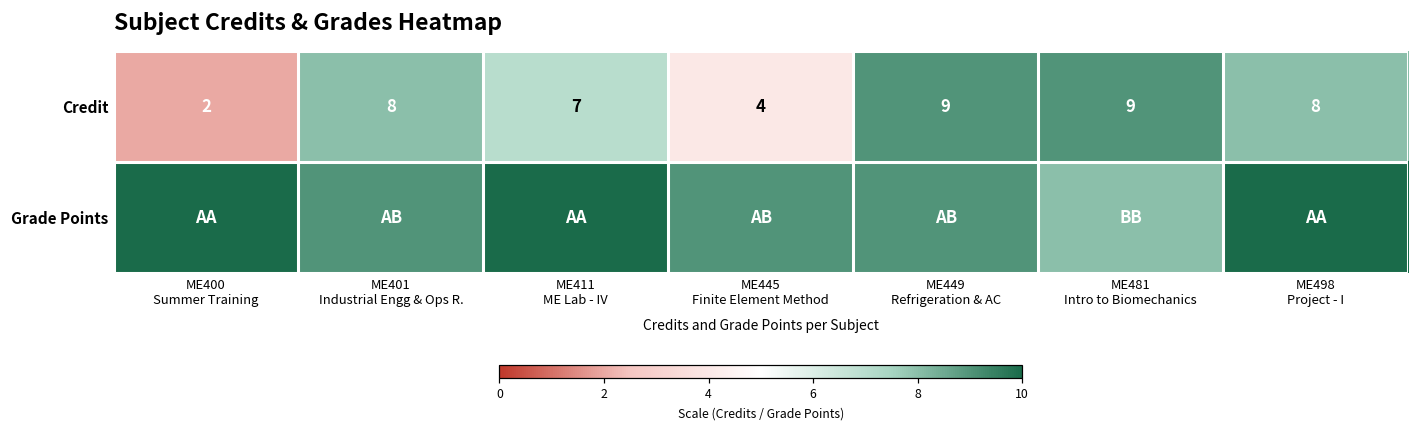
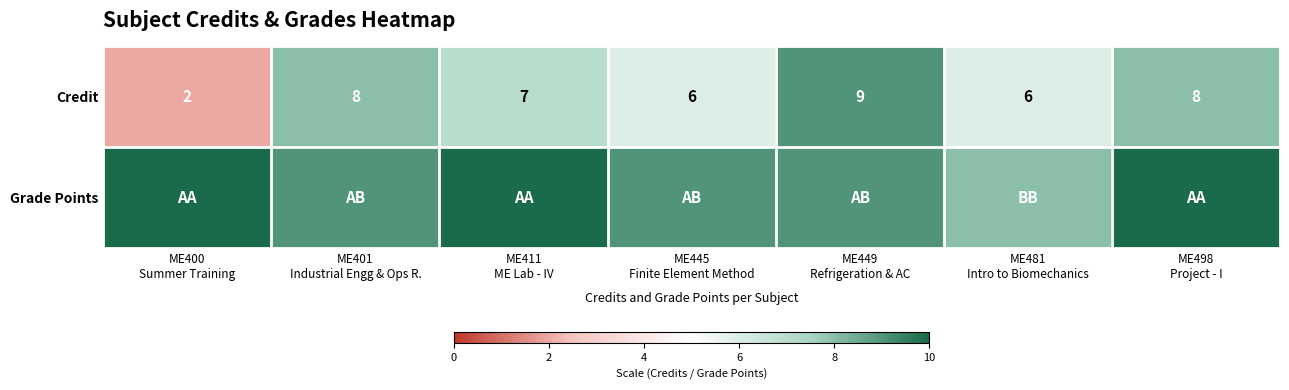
  {
    "Credit": {
      "ME400 Summer Training": 2,
      "ME401 Industrial Engg & Ops R.": 8,
      "ME411 ME Lab - IV": 7,
-     "ME445 Finite Element Method": 4,
+     "ME445 Finite Element Method": 6,
      "ME449 Refrigeration & AC": 9,
-     "ME481 Intro to Biomechanics": 9,
+     "ME481 Intro to Biomechanics": 6,
      "ME498 Project - I": 8
    }
  }
